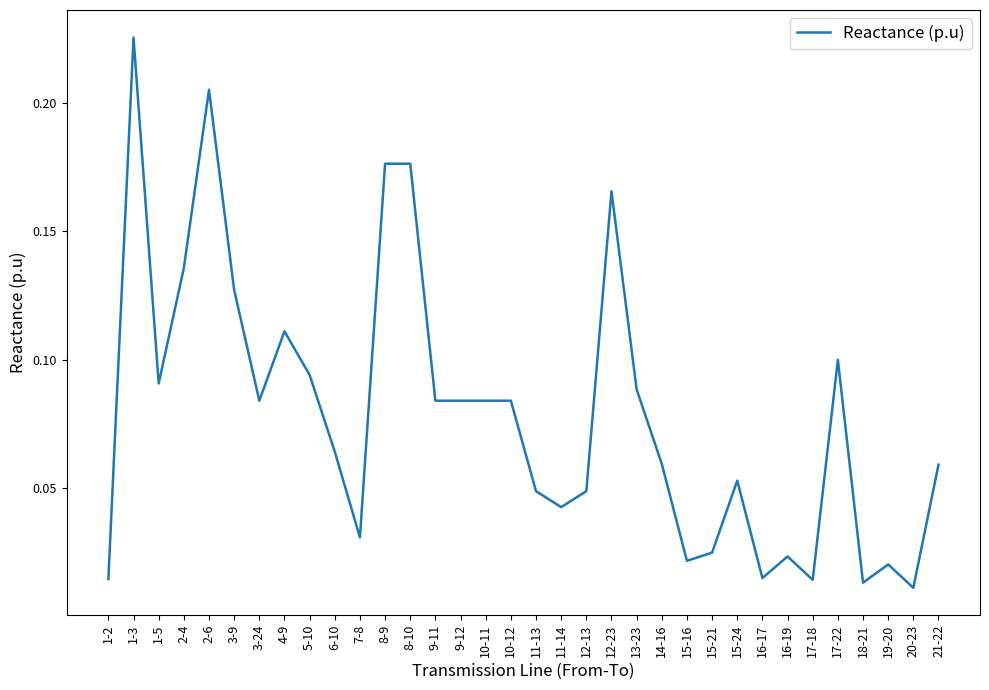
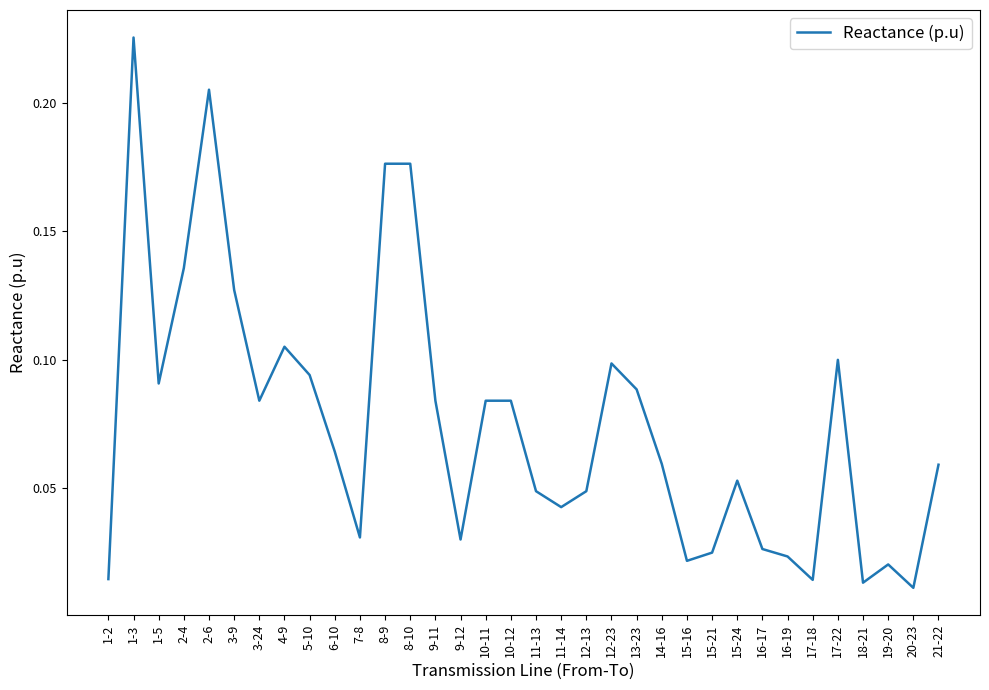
  {
    "1-2": 0.015,
    "1-3": 0.225,
    "1-5": 0.091,
    "2-4": 0.136,
    "2-6": 0.205,
    "3-9": 0.127,
    "3-24": 0.084,
-   "4-9": 0.111,
+   "4-9": 0.105,
    "5-10": 0.094,
    "6-10": 0.064,
    "7-8": 0.031,
    "8-9": 0.176,
    "8-10": 0.176,
    "9-11": 0.084,
-   "9-12": 0.084,
+   "9-12": 0.030,
    "10-11": 0.084,
    "10-12": 0.084,
    "11-13": 0.049,
    "11-14": 0.043,
    "12-13": 0.049,
-   "12-23": 0.166,
+   "12-23": 0.099,
    "13-23": 0.088,
    "14-16": 0.059,
    "15-16": 0.022,
    "15-21": 0.025,
    "15-24": 0.053,
-   "16-17": 0.015,
+   "16-17": 0.026,
    "16-19": 0.023,
    "17-18": 0.014,
    "17-22": 0.100,
    "18-21": 0.013,
    "19-20": 0.020,
    "20-23": 0.011,
    "21-22": 0.059
  }
